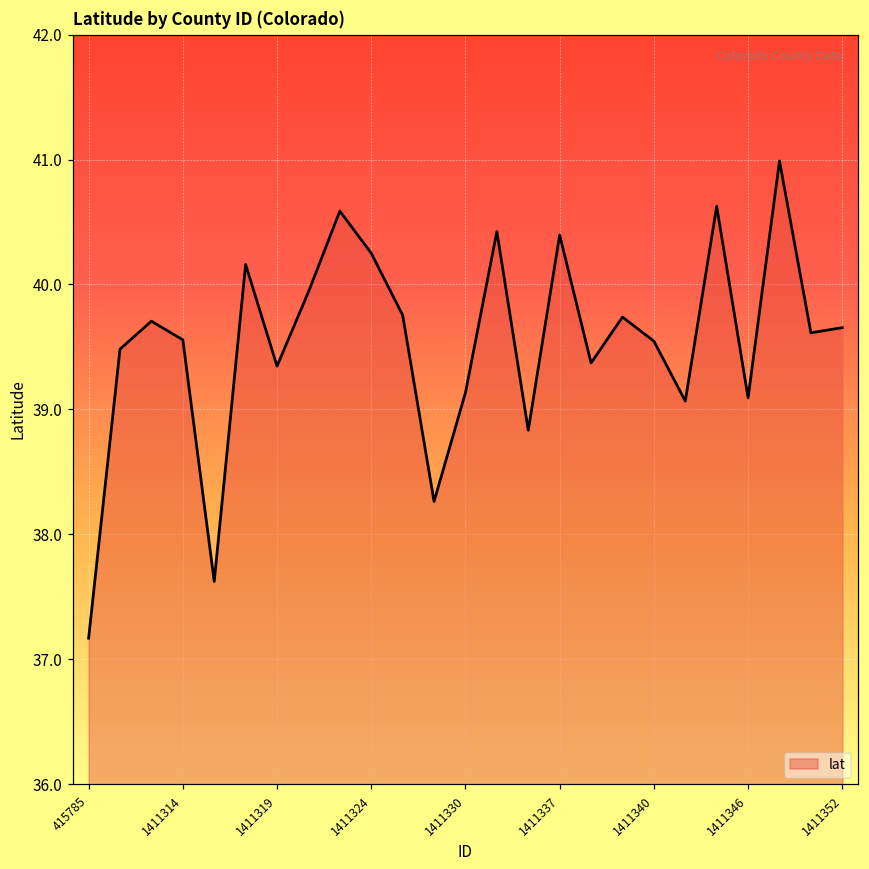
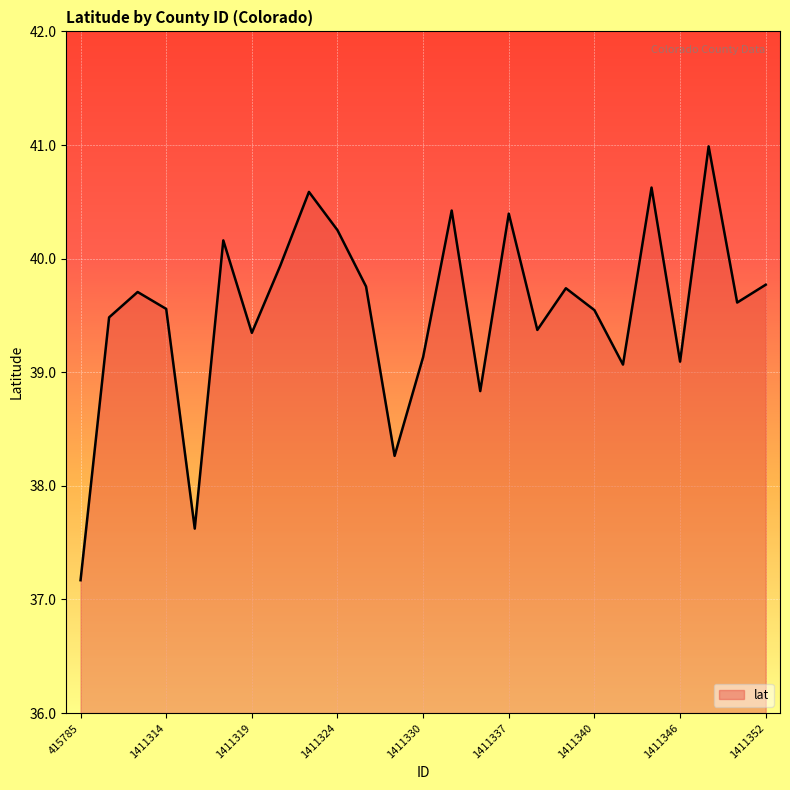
  {
    "415785": 37.17,
    "1411314": 39.56,
    "1411319": 39.35,
    "1411324": 40.25,
    "1411330": 39.13,
    "1411337": 40.40,
    "1411340": 39.55,
    "1411346": 39.09,
-   "1411352": 39.65
+   "1411352": 39.77
  }
